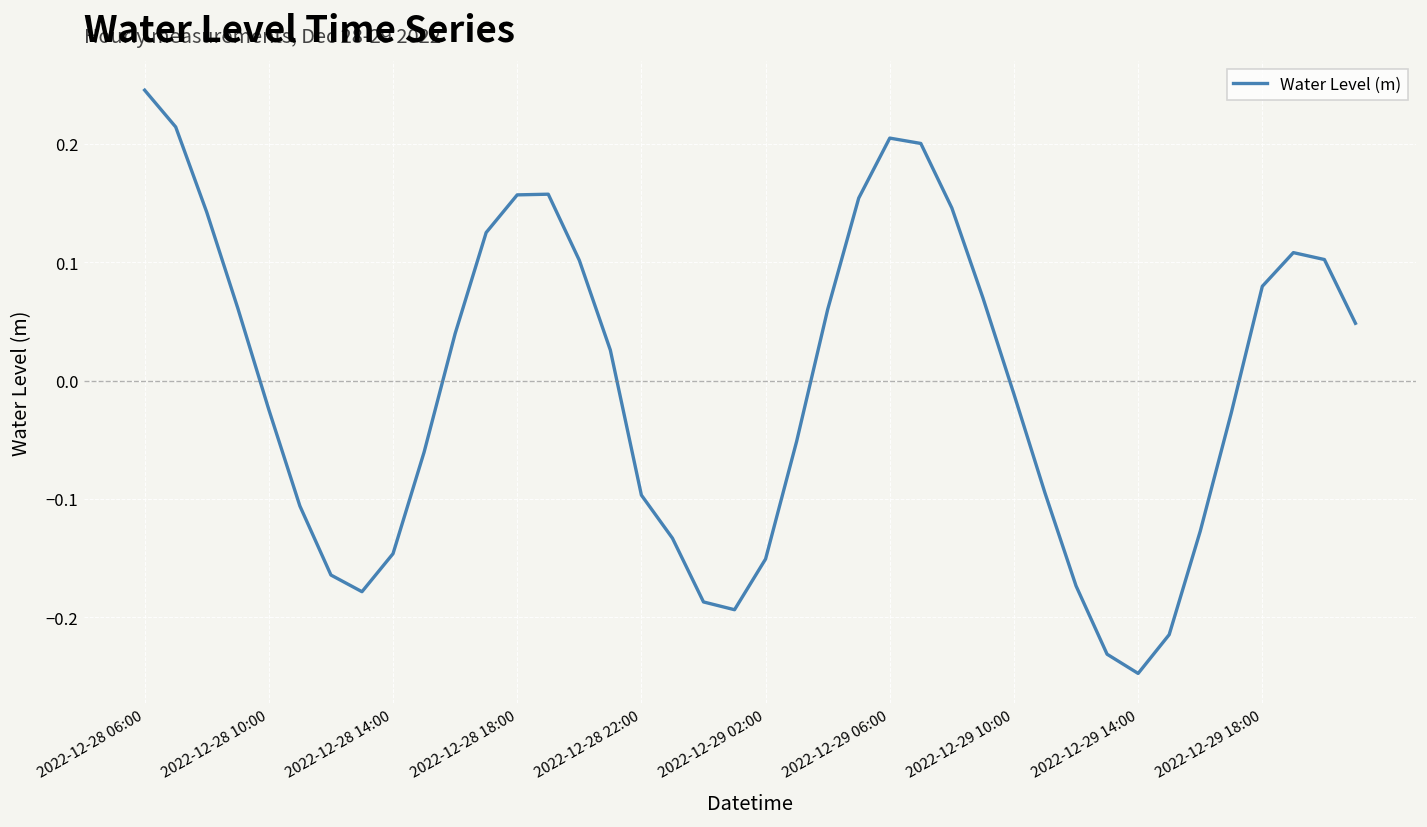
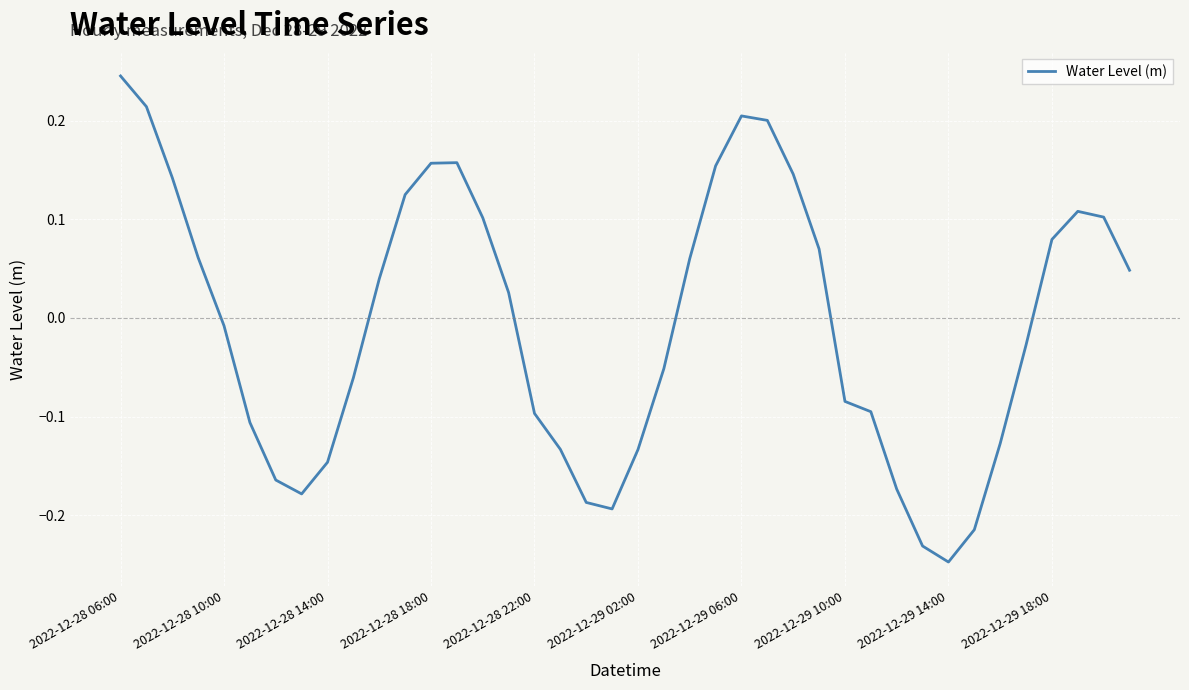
  {
    "2022-12-28 06:00": 0.25,
-   "2022-12-28 10:00": -0.02,
+   "2022-12-28 10:00": -0.01,
    "2022-12-28 14:00": -0.15,
    "2022-12-28 18:00": 0.16,
    "2022-12-28 22:00": -0.10,
-   "2022-12-29 02:00": -0.15,
+   "2022-12-29 02:00": -0.13,
    "2022-12-29 06:00": 0.20,
-   "2022-12-29 10:00": -0.01,
+   "2022-12-29 10:00": -0.08,
    "2022-12-29 14:00": -0.25,
    "2022-12-29 18:00": 0.08
  }
